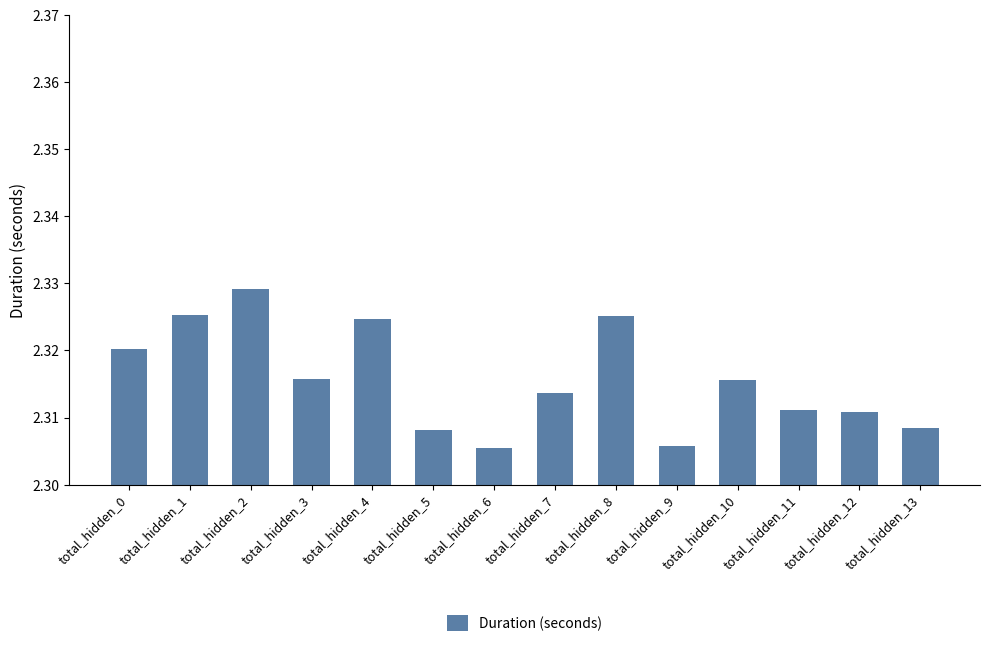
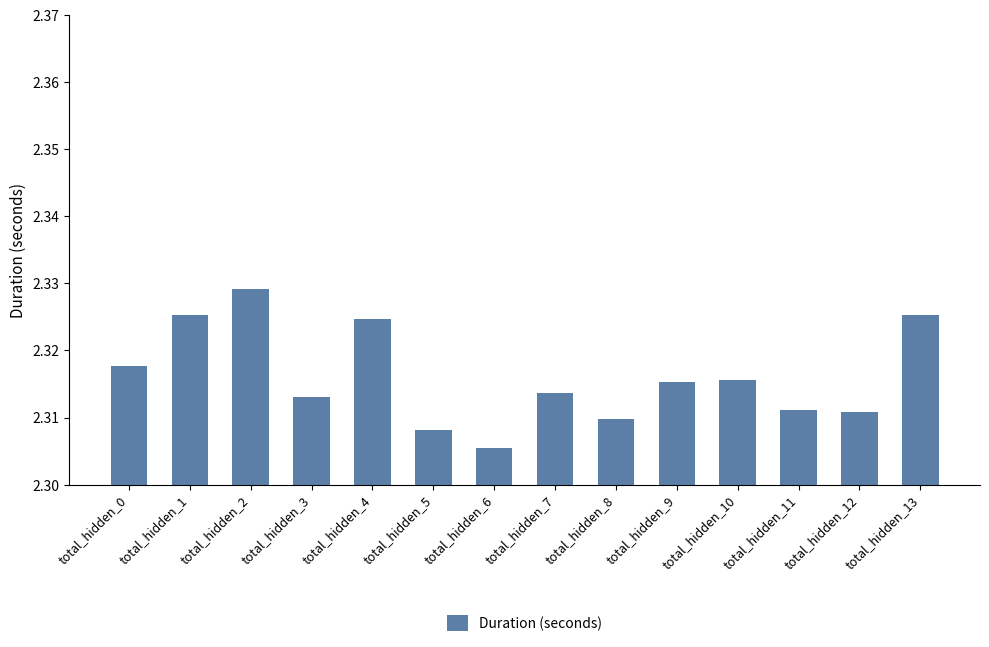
  {
-   "total_hidden_0": 2.320,
+   "total_hidden_0": 2.318,
    "total_hidden_1": 2.325,
    "total_hidden_2": 2.329,
-   "total_hidden_3": 2.316,
+   "total_hidden_3": 2.313,
    "total_hidden_4": 2.325,
    "total_hidden_5": 2.308,
    "total_hidden_6": 2.306,
    "total_hidden_7": 2.314,
-   "total_hidden_8": 2.325,
-   "total_hidden_9": 2.306,
+   "total_hidden_8": 2.310,
+   "total_hidden_9": 2.315,
    "total_hidden_10": 2.316,
    "total_hidden_11": 2.311,
    "total_hidden_12": 2.311,
-   "total_hidden_13": 2.308
+   "total_hidden_13": 2.325
  }
